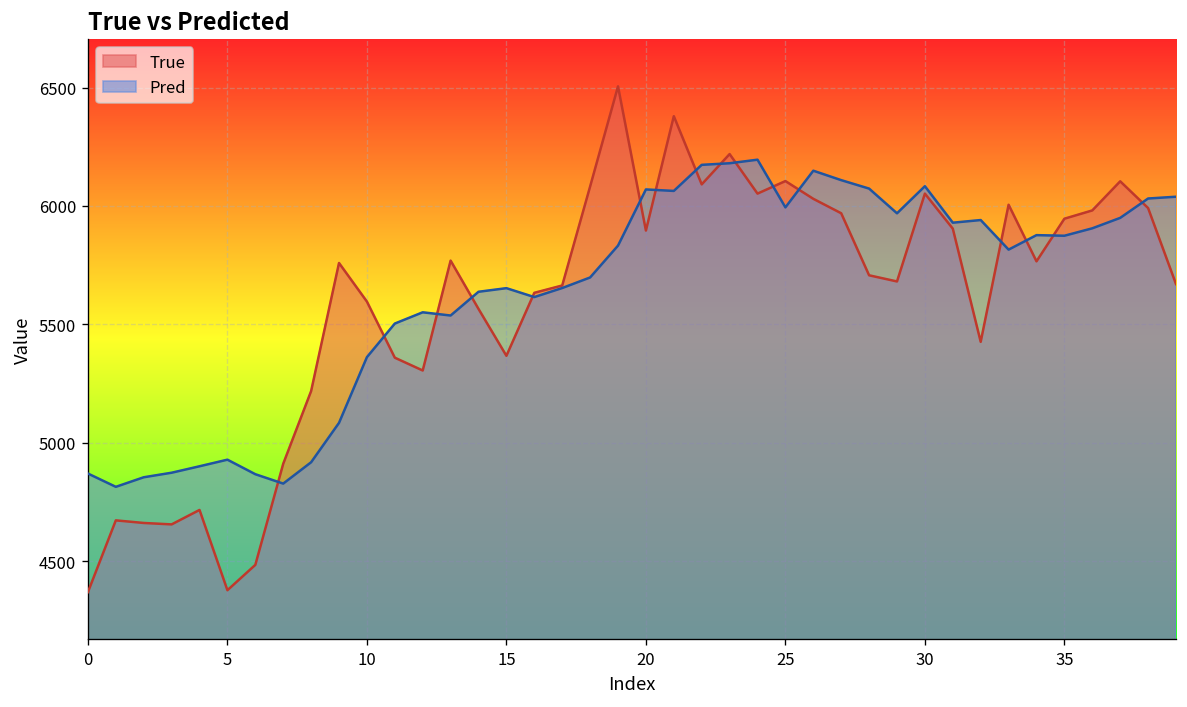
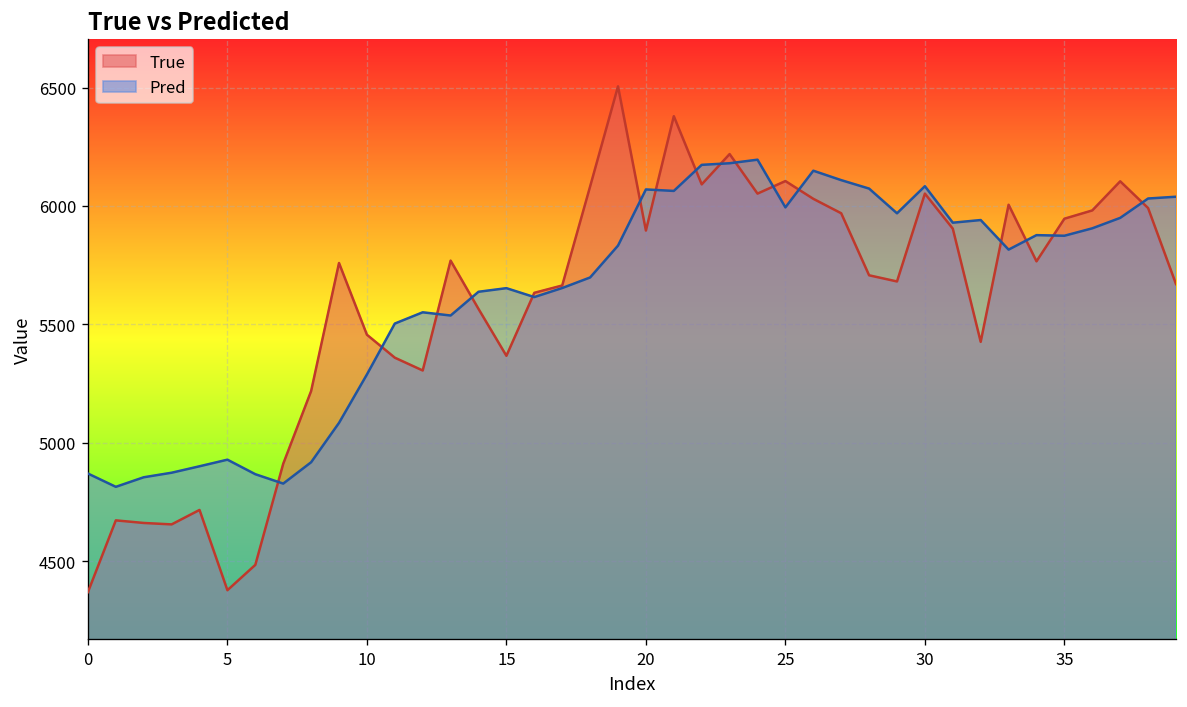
  {
    "True": {
      "0": 4370,
      "5": 4380,
-     "10": 5600,
+     "10": 5460,
      "15": 5370,
      "20": 5900,
      "25": 6110,
      "30": 6050,
      "35": 5950
    },
    "Pred": {
      "0": 4870,
      "5": 4930,
-     "10": 5360,
+     "10": 5290,
      "15": 5650,
      "20": 6070,
      "25": 5990,
      "30": 6080,
      "35": 5870
    }
  }
